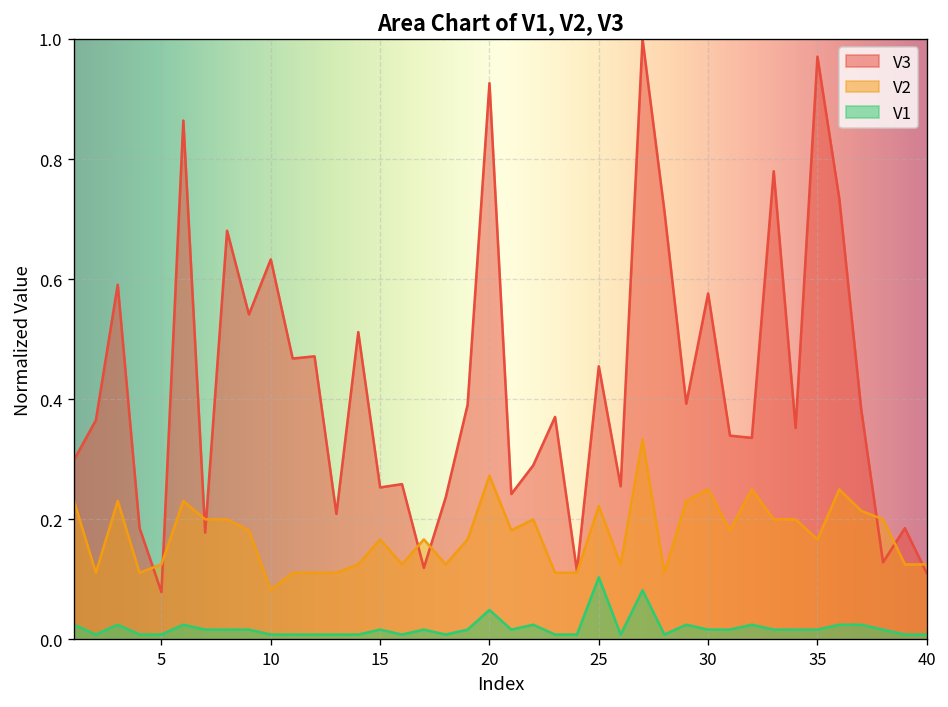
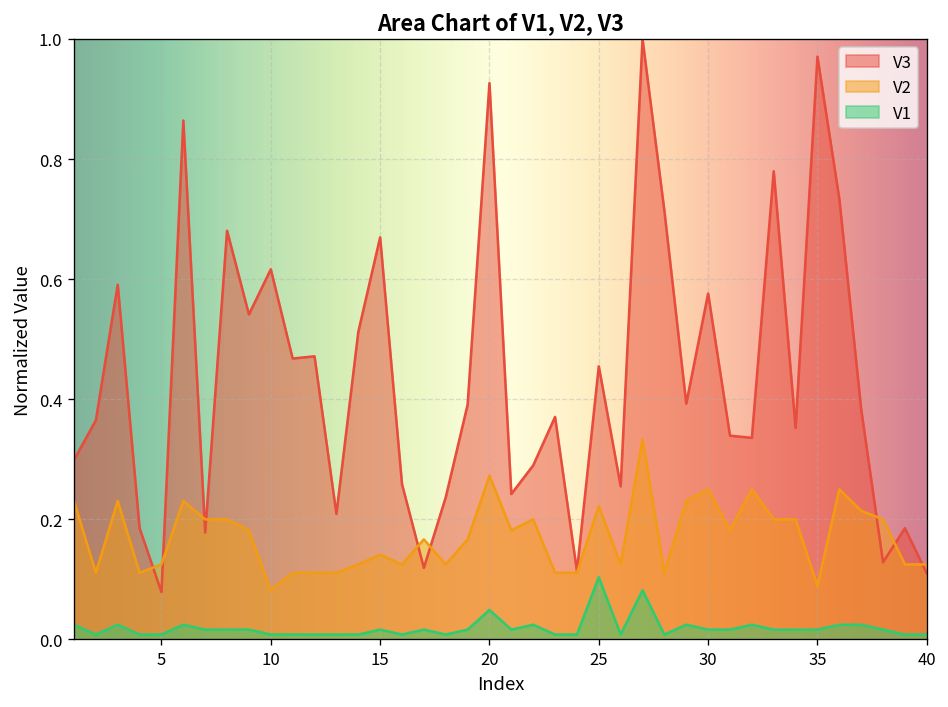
  {
    "V3": {
      "5": 0.08,
-     "10": 0.63,
-     "15": 0.25,
+     "10": 0.62,
+     "15": 0.67,
      "20": 0.93,
      "25": 0.46,
      "30": 0.58,
      "35": 0.97,
      "40": 0.11
    },
    "V2": {
      "5": 0.13,
      "10": 0.08,
-     "15": 0.17,
+     "15": 0.14,
      "20": 0.27,
      "25": 0.22,
      "30": 0.25,
-     "35": 0.17,
+     "35": 0.09,
      "40": 0.13
    },
    "V1": {
      "5": 0.01,
      "10": 0.01,
      "15": 0.02,
      "20": 0.05,
      "25": 0.10,
      "30": 0.02,
      "35": 0.02,
      "40": 0.01
    }
  }
